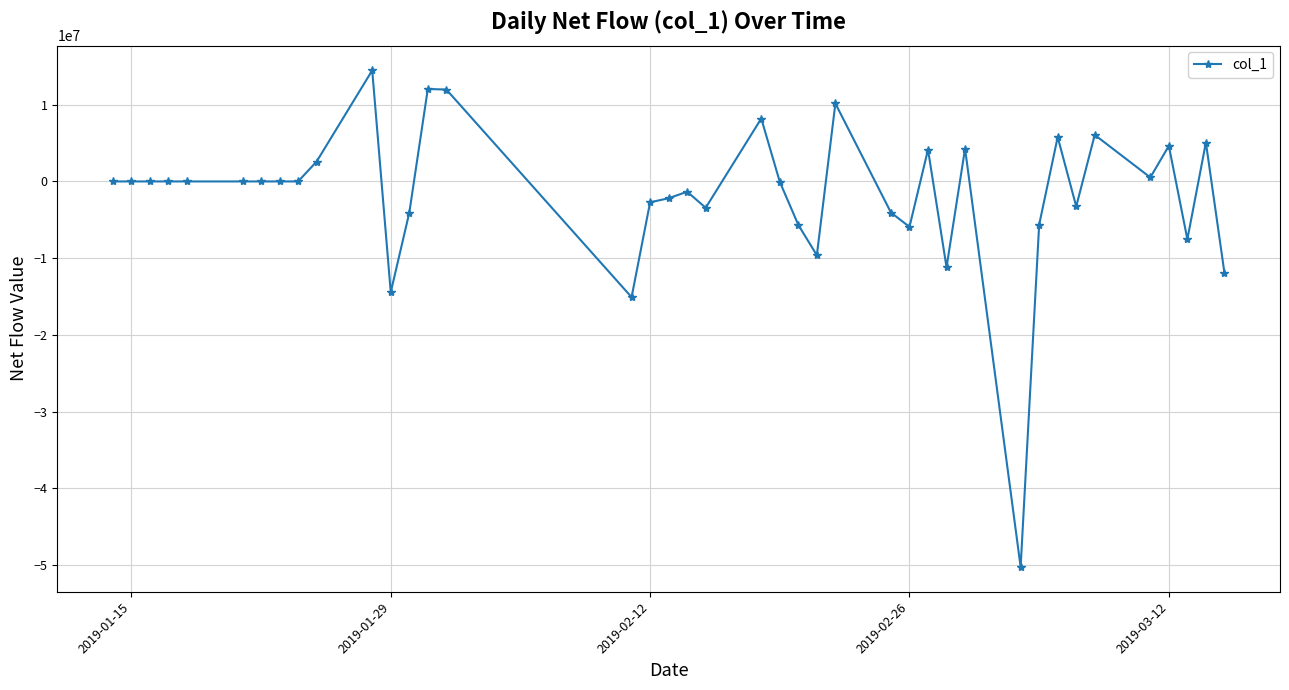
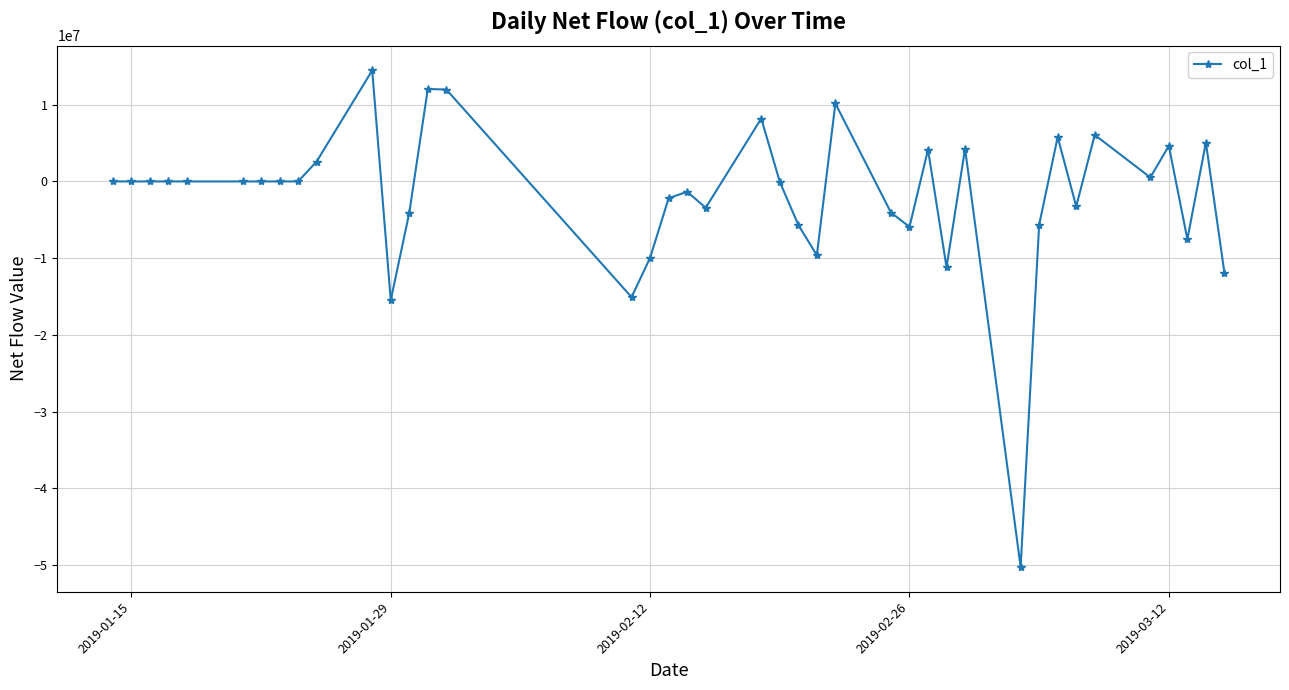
  {
    "2019-01-15": 0,
-   "2019-01-29": -14000000,
-   "2019-02-12": -3000000,
+   "2019-01-29": -15000000,
+   "2019-02-12": -10000000,
    "2019-02-26": -6000000,
    "2019-03-12": 5000000
  }
